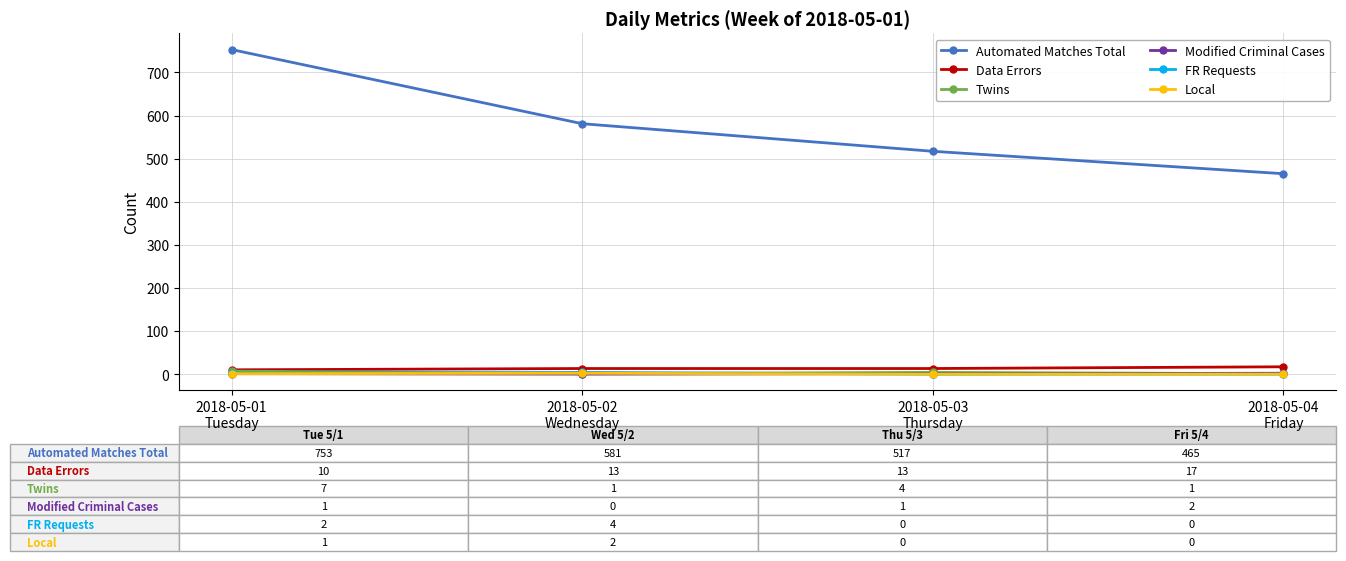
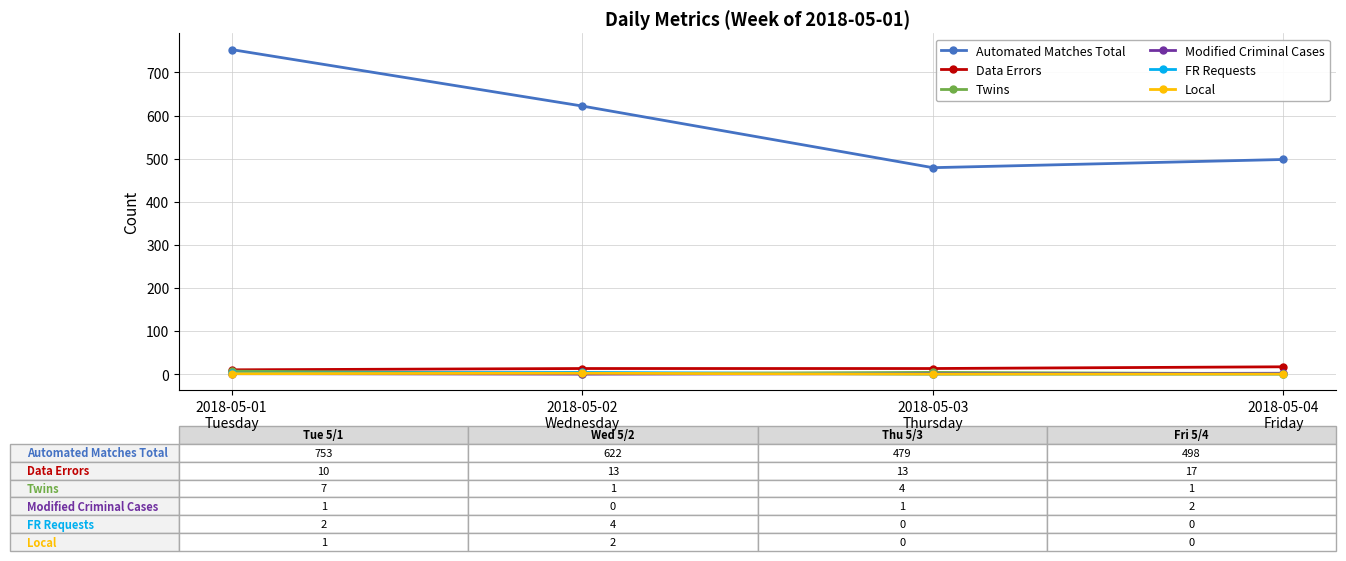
  {
    "Automated Matches Total": {
-     "2018-05-02 Wednesday": 581,
-     "2018-05-03 Thursday": 517,
-     "2018-05-04 Friday": 465
+     "2018-05-02 Wednesday": 622,
+     "2018-05-03 Thursday": 479,
+     "2018-05-04 Friday": 498
    },
    "Data Errors": {
      "2018-05-02 Wednesday": 10,
      "2018-05-03 Thursday": 10,
      "2018-05-04 Friday": 20
    }
  }
